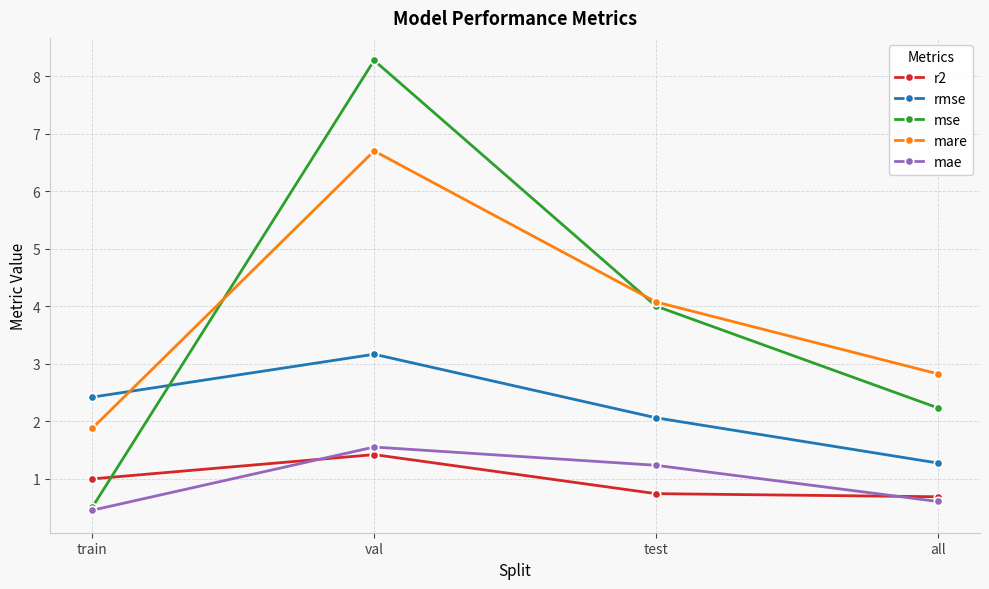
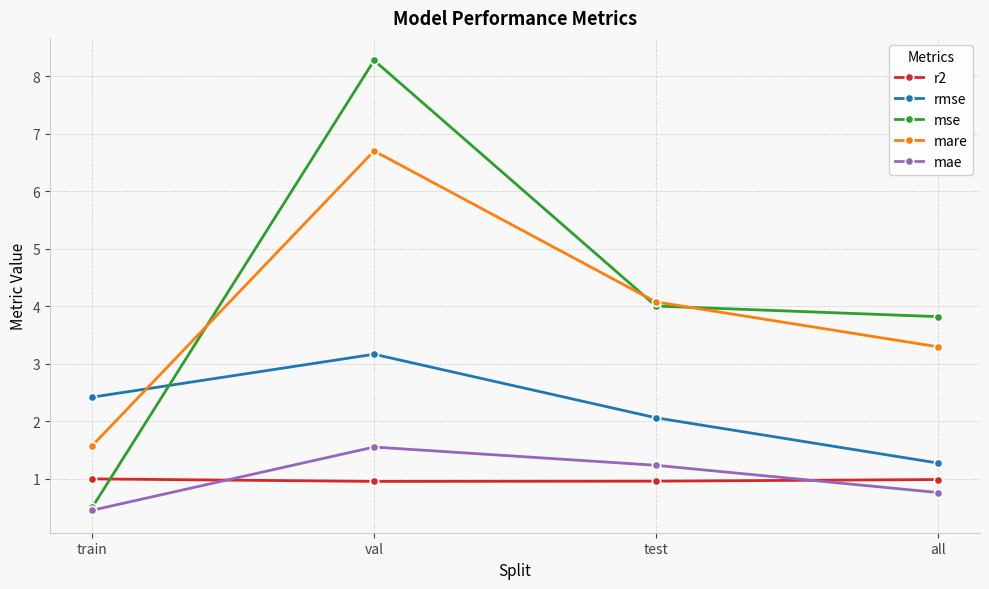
  {
    "r2": {
      "train": 1.0,
-     "val": 1.4,
-     "test": 0.7,
-     "all": 0.7
+     "val": 1.0,
+     "test": 1.0,
+     "all": 1.0
    },
    "rmse": {
      "train": 2.4,
      "val": 3.2,
      "test": 2.1,
      "all": 1.3
    },
    "mse": {
      "train": 0.5,
      "val": 8.3,
      "test": 4.0,
-     "all": 2.2
+     "all": 3.8
    },
    "mare": {
-     "train": 1.9,
+     "train": 1.6,
      "val": 6.7,
      "test": 4.1,
-     "all": 2.8
+     "all": 3.3
    },
    "mae": {
      "train": 0.5,
      "val": 1.6,
      "test": 1.2,
-     "all": 0.6
+     "all": 0.8
    }
  }
